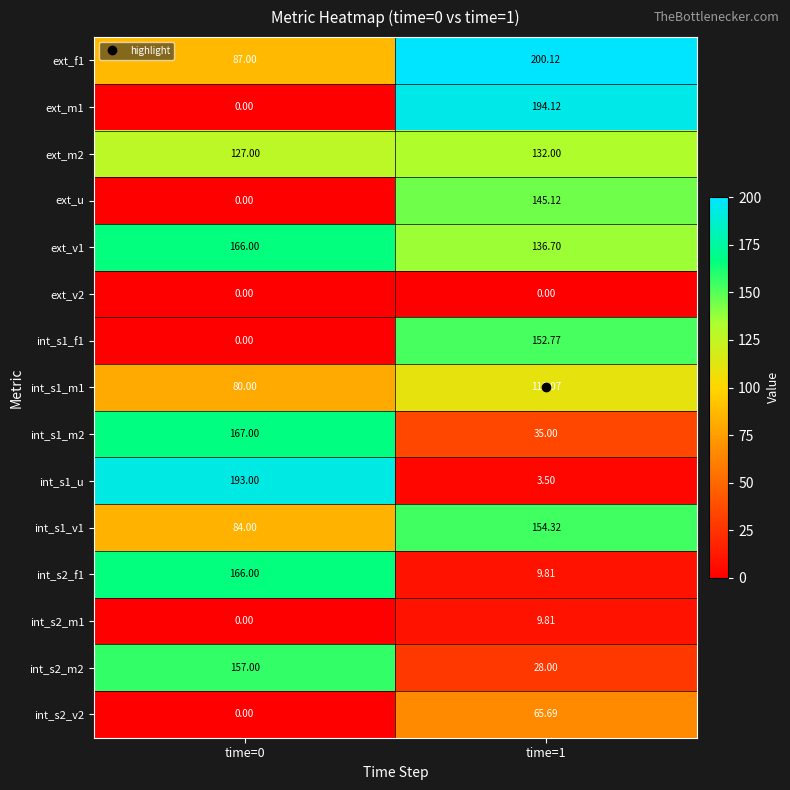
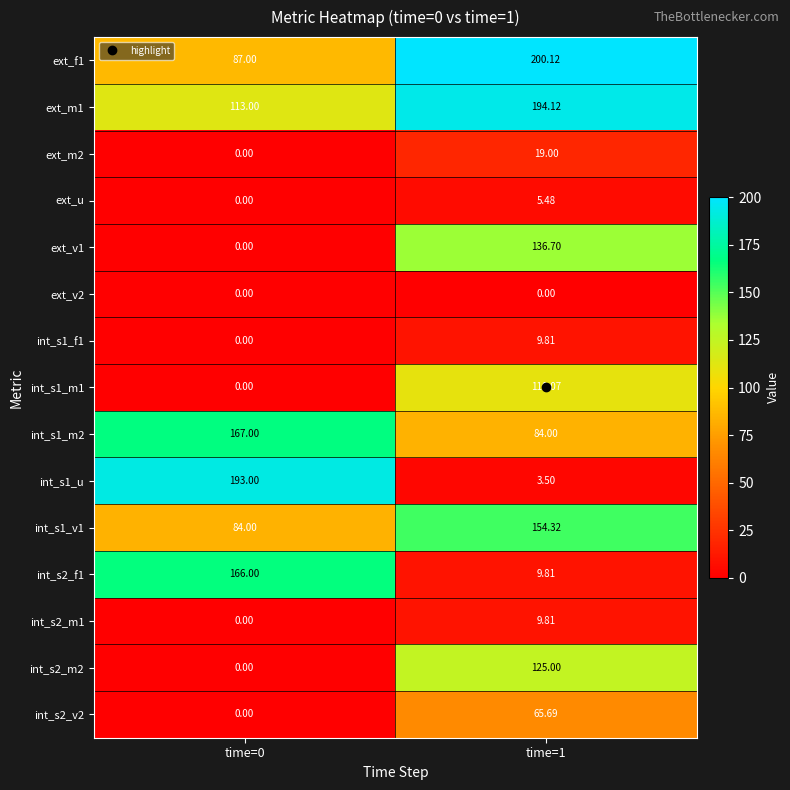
  {
    "ext_f1": {
      "time=0": 87.00,
      "time=1": 200.12
    },
    "ext_m1": {
-     "time=0": 0.00,
+     "time=0": 113.00,
      "time=1": 194.12
    },
    "ext_m2": {
-     "time=0": 127.00,
-     "time=1": 132.00
+     "time=0": 0.00,
+     "time=1": 19.00
    },
    "ext_u": {
      "time=0": 0.00,
-     "time=1": 145.12
+     "time=1": 5.48
    },
    "ext_v1": {
-     "time=0": 166.00,
+     "time=0": 0.00,
      "time=1": 136.70
    },
    "ext_v2": {
      "time=0": 0.00,
      "time=1": 0.00
    },
    "int_s1_f1": {
      "time=0": 0.00,
-     "time=1": 152.77
+     "time=1": 9.81
    },
    "int_s1_m1": {
-     "time=0": 80.00
+     "time=0": 0.00
    },
    "int_s1_m2": {
      "time=0": 167.00,
-     "time=1": 35.00
+     "time=1": 84.00
    },
    "int_s1_u": {
      "time=0": 193.00,
      "time=1": 3.50
    },
    "int_s1_v1": {
      "time=0": 84.00,
      "time=1": 154.32
    },
    "int_s2_f1": {
      "time=0": 166.00,
      "time=1": 9.81
    },
    "int_s2_m1": {
      "time=0": 0.00,
      "time=1": 9.81
    },
    "int_s2_m2": {
-     "time=0": 157.00,
-     "time=1": 28.00
+     "time=0": 0.00,
+     "time=1": 125.00
    },
    "int_s2_v2": {
      "time=0": 0.00,
      "time=1": 65.69
    }
  }
